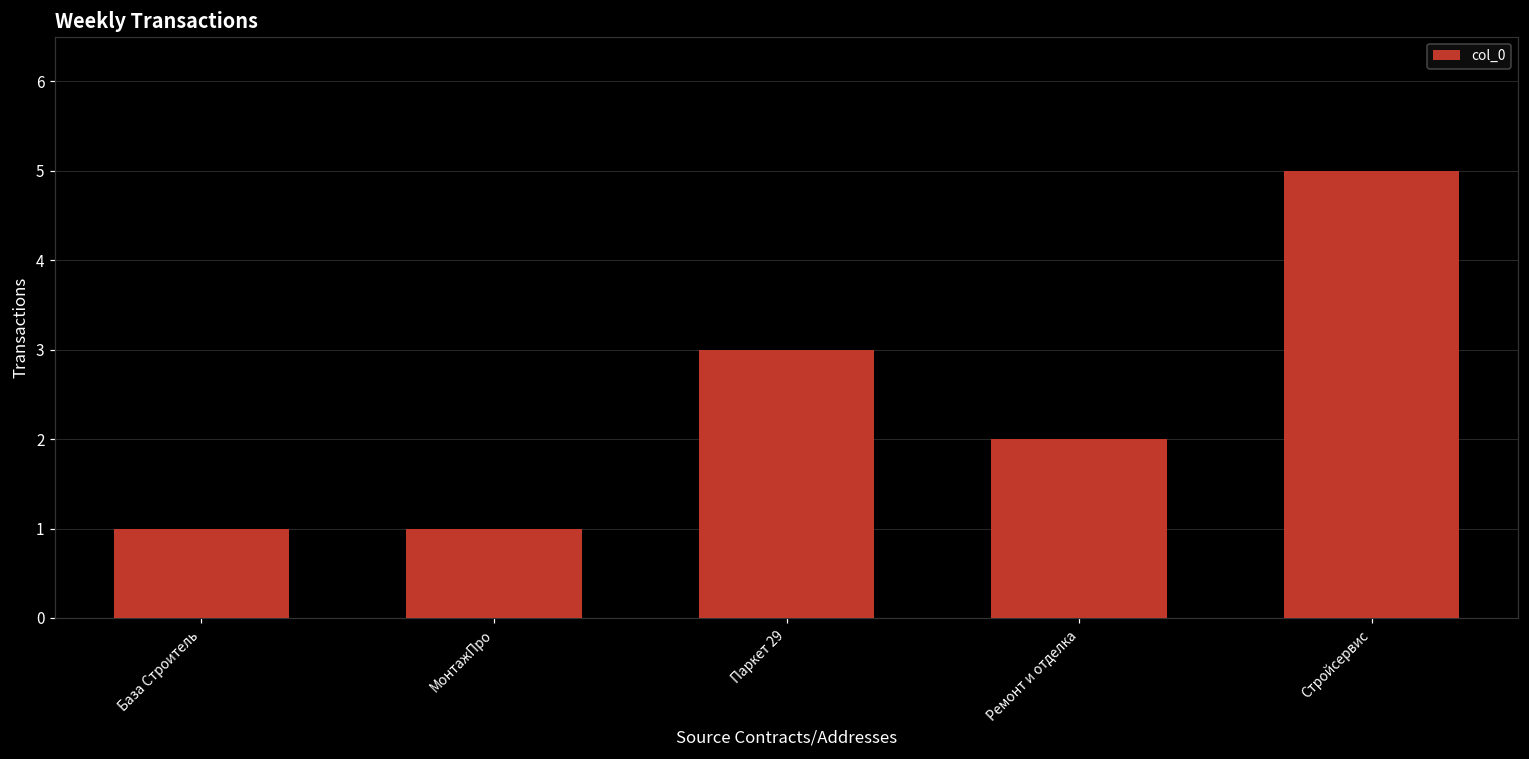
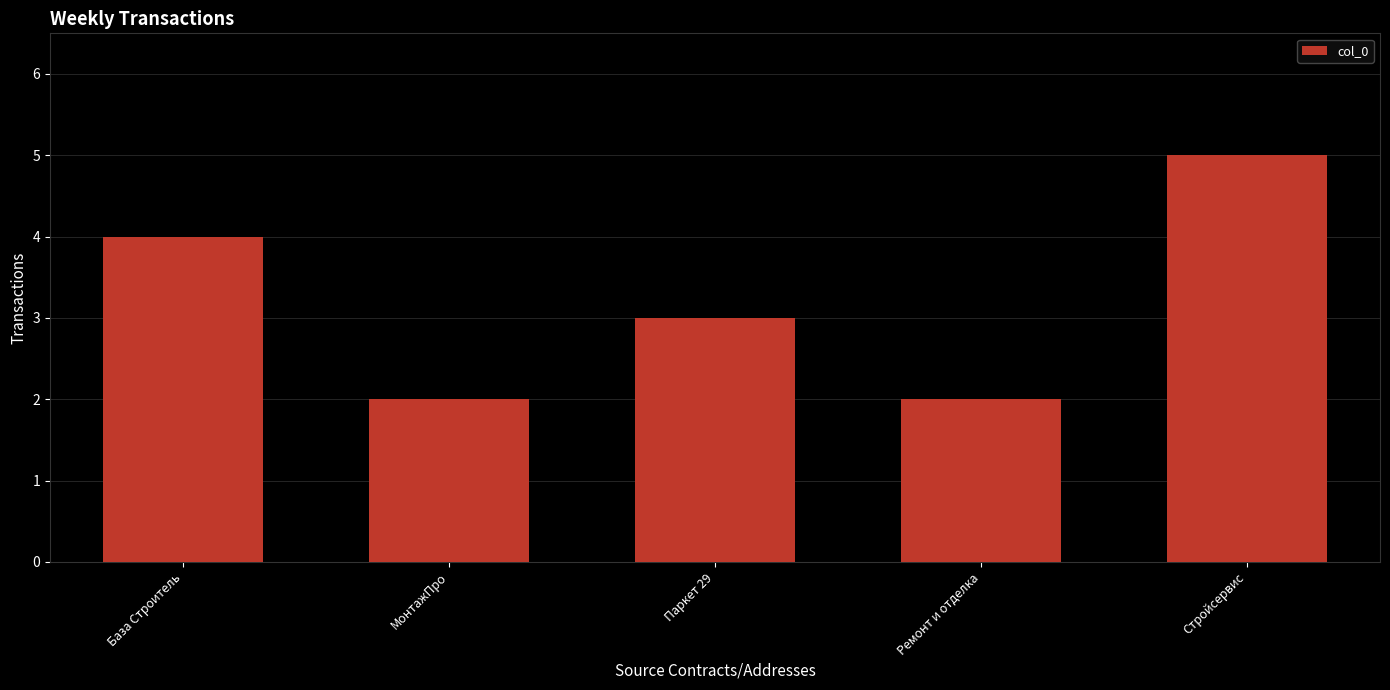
  {
-   "База Строитель": 1,
-   "МонтажПро": 1,
+   "База Строитель": 4,
+   "МонтажПро": 2,
    "Паркет 29": 3,
    "Ремонт и отделка": 2,
    "Стройсервис": 5
  }
